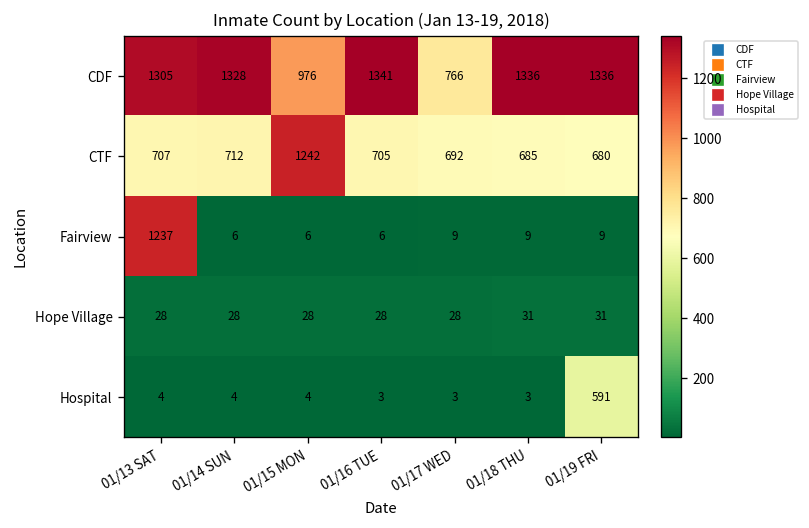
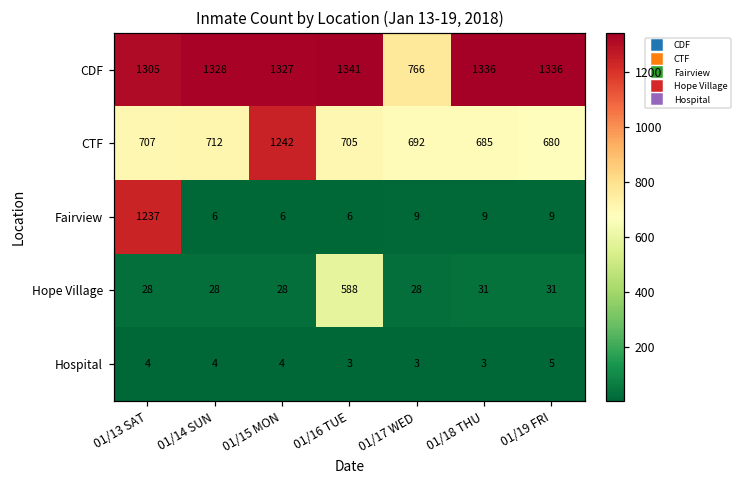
  {
    "CDF": {
      "01/13 SAT": 1305,
      "01/14 SUN": 1328,
-     "01/15 MON": 976,
+     "01/15 MON": 1327,
      "01/16 TUE": 1341,
      "01/17 WED": 766,
      "01/18 THU": 1336,
      "01/19 FRI": 1336
    },
    "CTF": {
      "01/13 SAT": 707,
      "01/14 SUN": 712,
      "01/15 MON": 1242,
      "01/16 TUE": 705,
      "01/17 WED": 692,
      "01/18 THU": 685,
      "01/19 FRI": 680
    },
    "Fairview": {
      "01/13 SAT": 1237,
      "01/14 SUN": 6,
      "01/15 MON": 6,
      "01/16 TUE": 6,
      "01/17 WED": 9,
      "01/18 THU": 9,
      "01/19 FRI": 9
    },
    "Hope Village": {
      "01/13 SAT": 28,
      "01/14 SUN": 28,
      "01/15 MON": 28,
-     "01/16 TUE": 28,
+     "01/16 TUE": 588,
      "01/17 WED": 28,
      "01/18 THU": 31,
      "01/19 FRI": 31
    },
    "Hospital": {
      "01/13 SAT": 4,
      "01/14 SUN": 4,
      "01/15 MON": 4,
      "01/16 TUE": 3,
      "01/17 WED": 3,
      "01/18 THU": 3,
-     "01/19 FRI": 591
+     "01/19 FRI": 5
    }
  }
